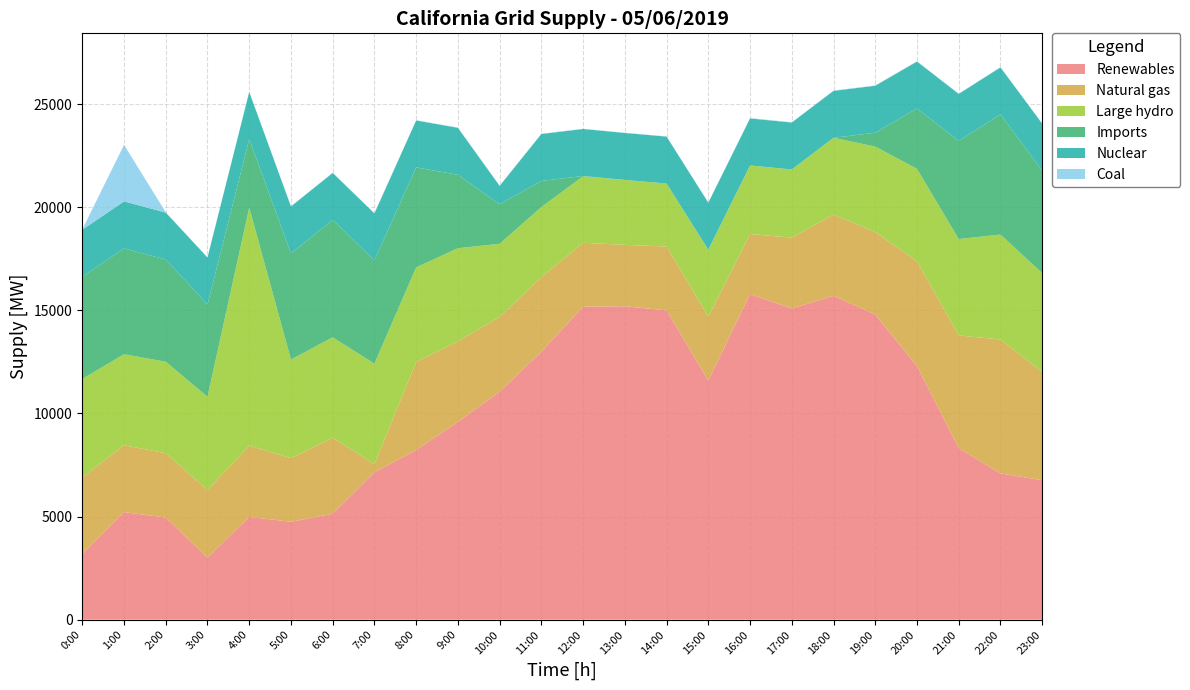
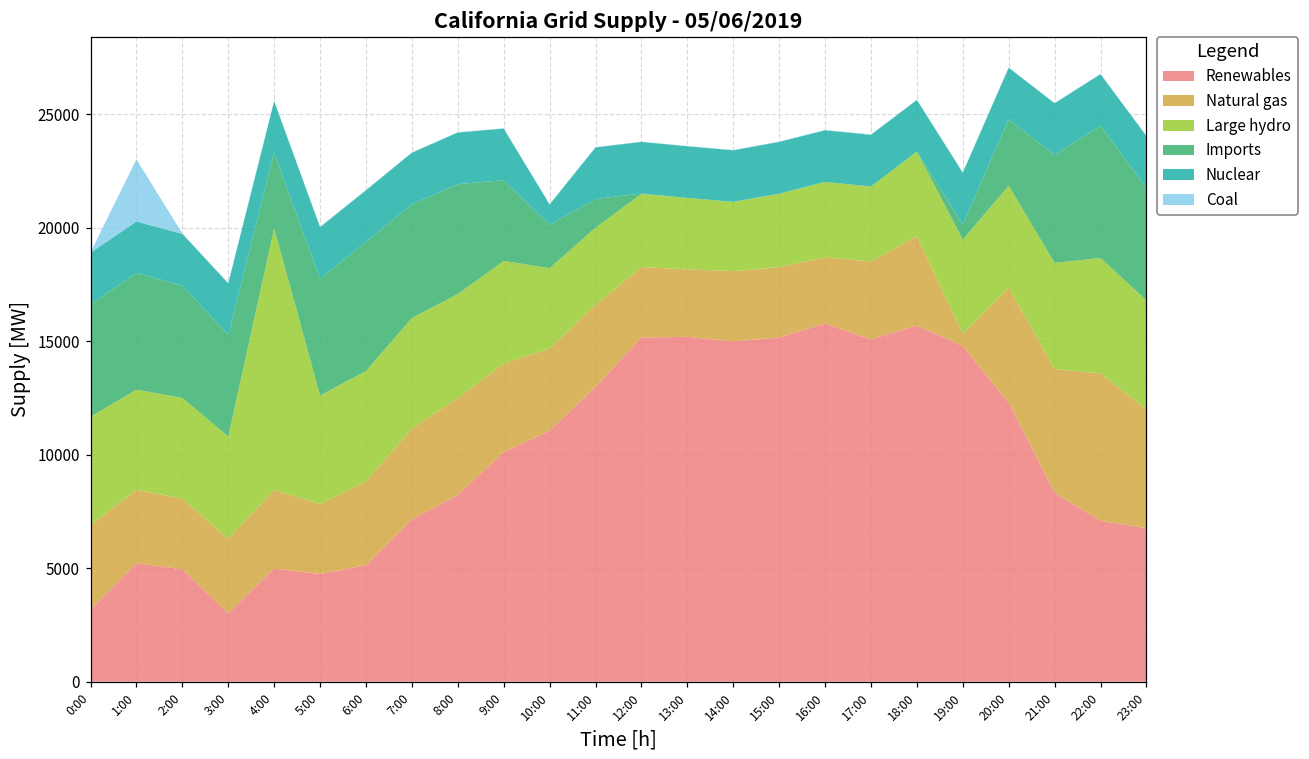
  {
    "Renewables": {
      "0:00": 3200,
      "1:00": 5200,
      "2:00": 5000,
      "3:00": 3000,
      "4:00": 5000,
      "5:00": 4700,
      "6:00": 5100,
      "7:00": 7100,
      "8:00": 8200,
-     "9:00": 9600,
+     "9:00": 10100,
      "10:00": 11100,
      "11:00": 13000,
      "12:00": 15200,
      "13:00": 15200,
      "14:00": 15000,
-     "15:00": 11600,
+     "15:00": 15200,
      "16:00": 15800,
      "17:00": 15100,
      "18:00": 15700,
      "19:00": 14800,
      "20:00": 12300,
      "21:00": 8300,
      "22:00": 7100,
      "23:00": 6800
    },
    "Natural gas": {
      "0:00": 3700,
      "1:00": 3200,
      "2:00": 3100,
      "3:00": 3300,
      "4:00": 3500,
      "5:00": 3100,
      "6:00": 3700,
-     "7:00": 400,
+     "7:00": 4000,
      "8:00": 4300,
      "9:00": 3900,
      "10:00": 3600,
      "11:00": 3600,
      "12:00": 3100,
      "13:00": 3000,
      "14:00": 3100,
      "15:00": 3100,
      "16:00": 2900,
      "17:00": 3400,
      "18:00": 3900,
-     "19:00": 4000,
+     "19:00": 500,
      "20:00": 5100,
      "21:00": 5500,
      "22:00": 6500,
      "23:00": 5200
    },
    "Large hydro": {
      "0:00": 4800,
      "1:00": 4400,
      "2:00": 4400,
      "3:00": 4500,
      "4:00": 11500,
      "5:00": 4800,
      "6:00": 4900,
      "7:00": 4900,
      "8:00": 4600,
      "9:00": 4500,
      "10:00": 3500,
      "11:00": 3400,
      "19:00": 4100,
      "20:00": 4500,
      "21:00": 4700,
      "22:00": 5100,
      "23:00": 4800
    },
    "Imports": {
      "0:00": 5000,
      "1:00": 5100,
      "2:00": 5000,
      "3:00": 4500,
      "4:00": 3300,
      "5:00": 5100,
      "6:00": 5700,
      "7:00": 5000,
      "8:00": 4800,
      "9:00": 3600,
      "10:00": 1900,
      "11:00": 1300,
      "19:00": 700,
      "20:00": 2900,
      "21:00": 4800,
      "22:00": 5800,
      "23:00": 5000
    },
    "Nuclear": {
      "1:00": 2300
    },
    "Coal": {
      "1:00": 2700
    }
  }
